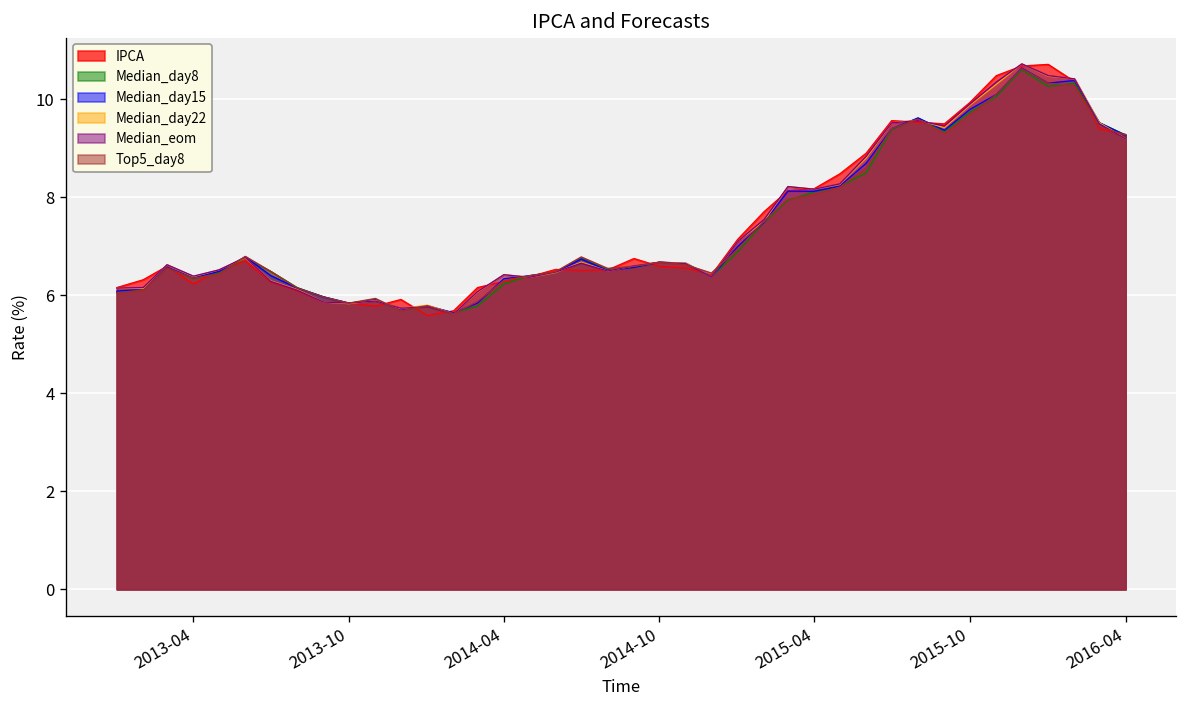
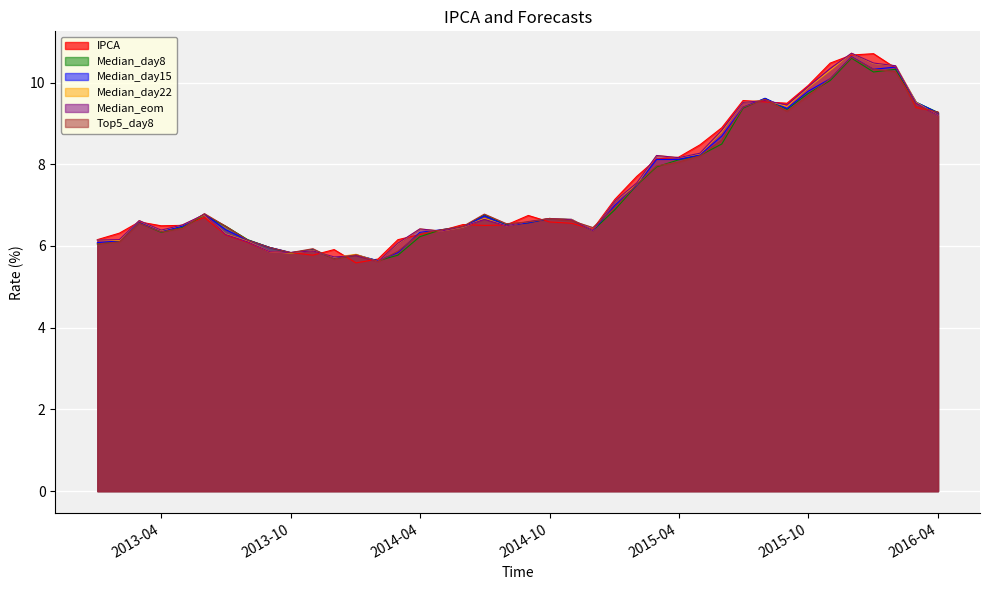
  {
    "IPCA": {
-     "2013-04": 6.2,
+     "2013-04": 6.5,
      "2014-10": 6.6
    }
  }
